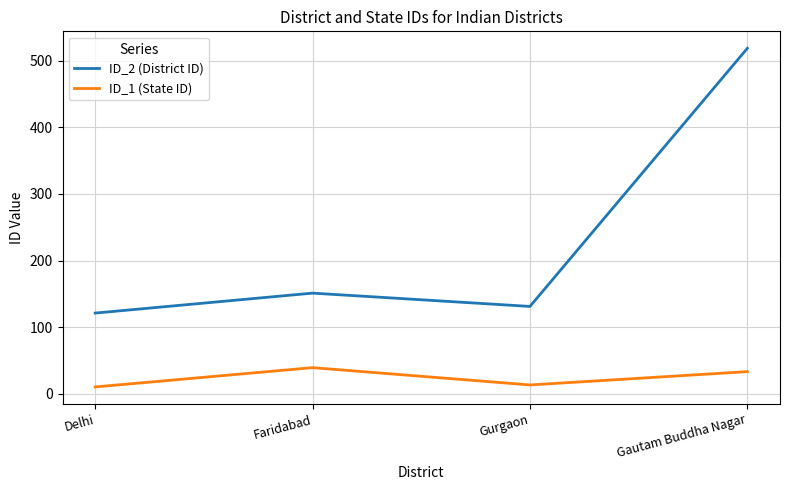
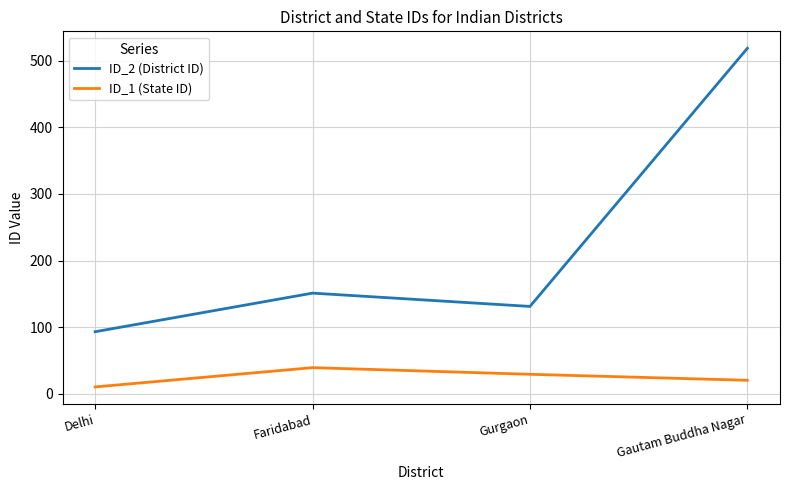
  {
    "ID_2 (District ID)": {
-     "Delhi": 120,
+     "Delhi": 90,
      "Faridabad": 150,
      "Gurgaon": 130,
      "Gautam Buddha Nagar": 520
    },
    "ID_1 (State ID)": {
      "Delhi": 10,
      "Faridabad": 40,
-     "Gurgaon": 10,
-     "Gautam Buddha Nagar": 30
+     "Gurgaon": 30,
+     "Gautam Buddha Nagar": 20
    }
  }
